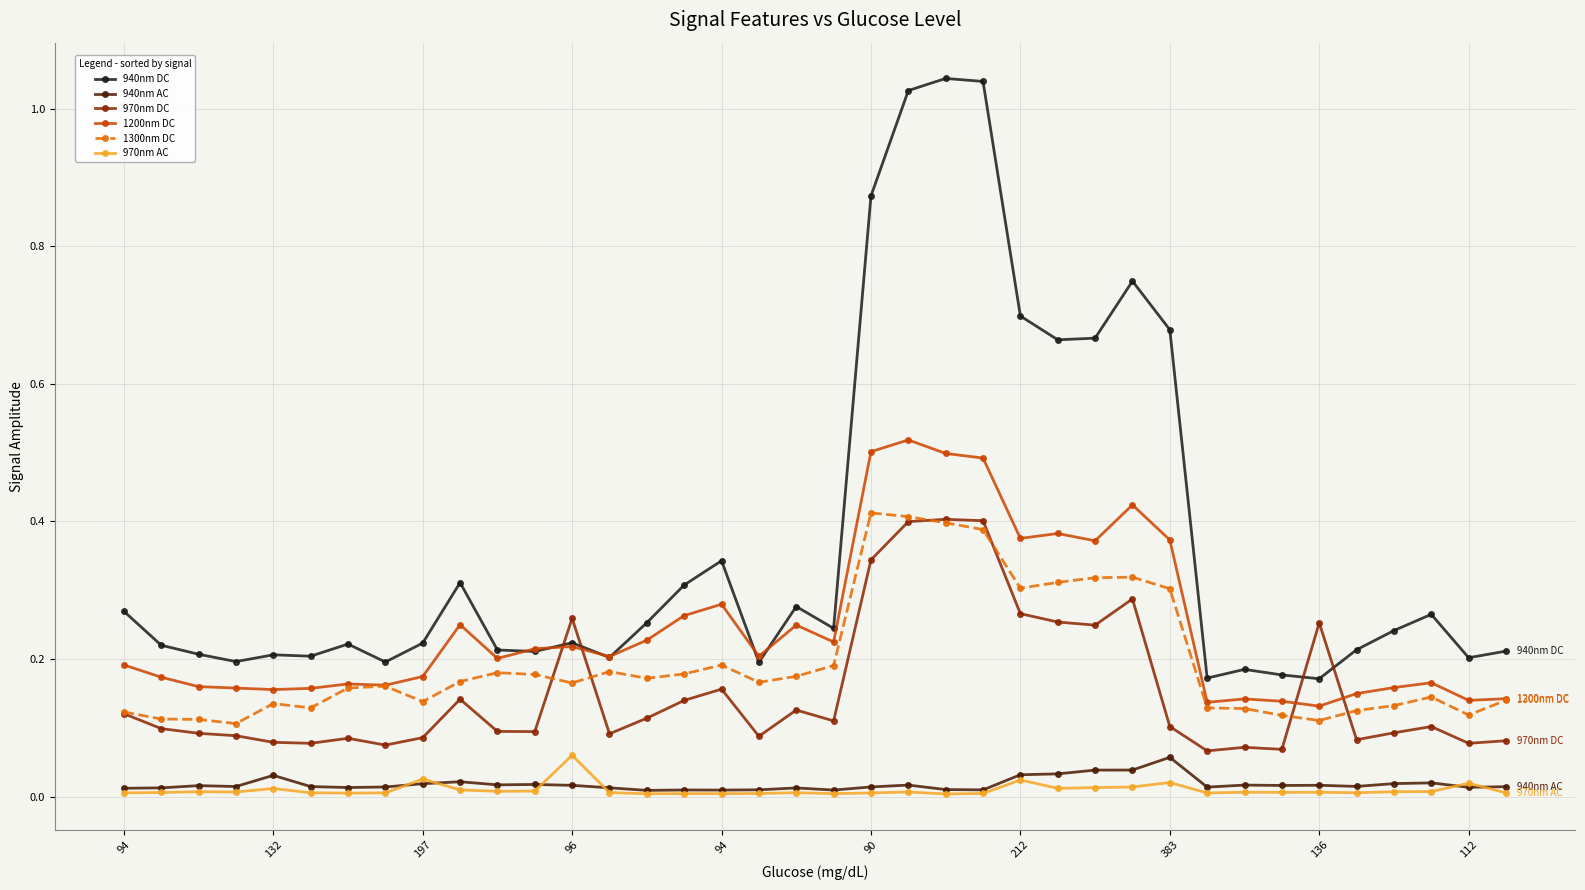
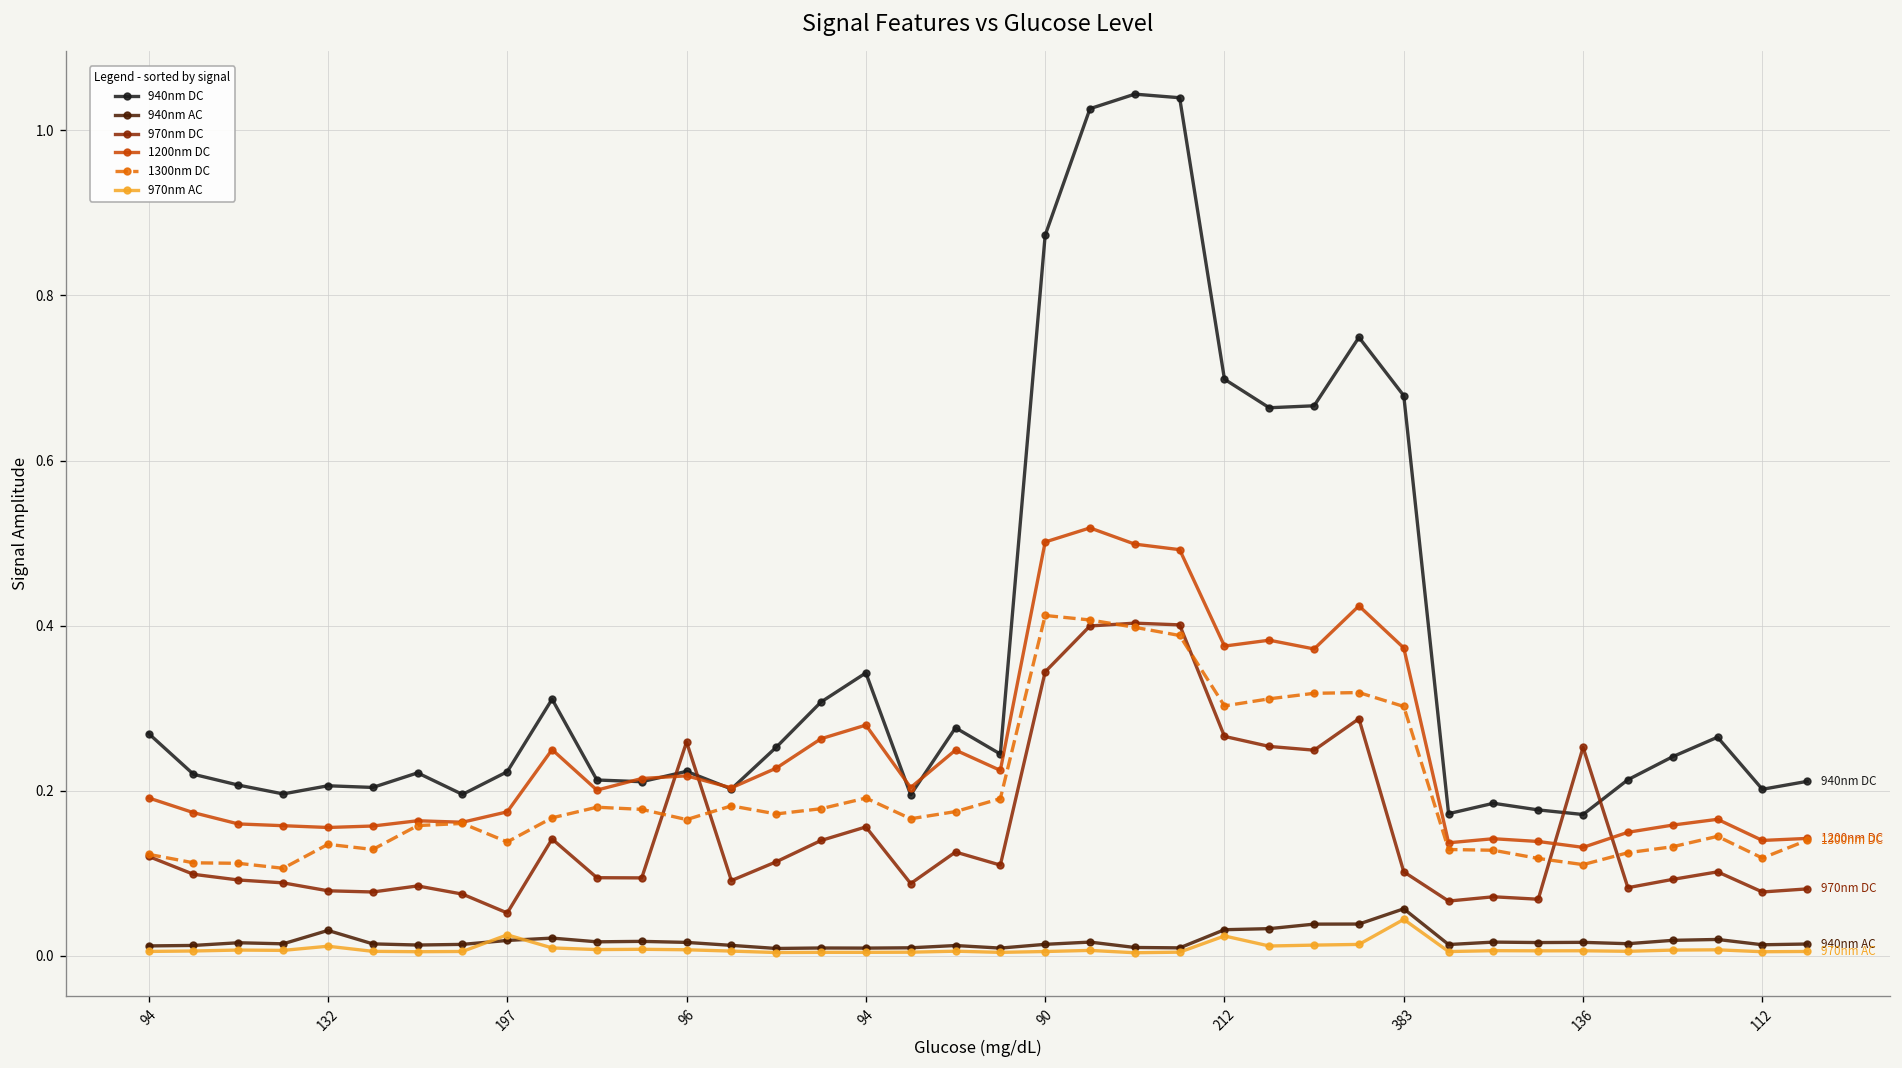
  {
    "970nm DC": {
      "132": 0.08,
-     "197": 0.09,
+     "197": 0.05,
      "96": 0.26,
      "90": 0.34,
      "212": 0.27,
      "383": 0.10,
      "136": 0.25,
      "112": 0.08
    },
    "970nm AC": {
      "132": 0.01,
      "197": 0.03,
-     "96": 0.06,
+     "96": 0.01,
      "90": 0.01,
      "212": 0.02,
-     "383": 0.02,
+     "383": 0.04,
      "136": 0.01,
-     "112": 0.02
+     "112": 0.01
    }
  }
